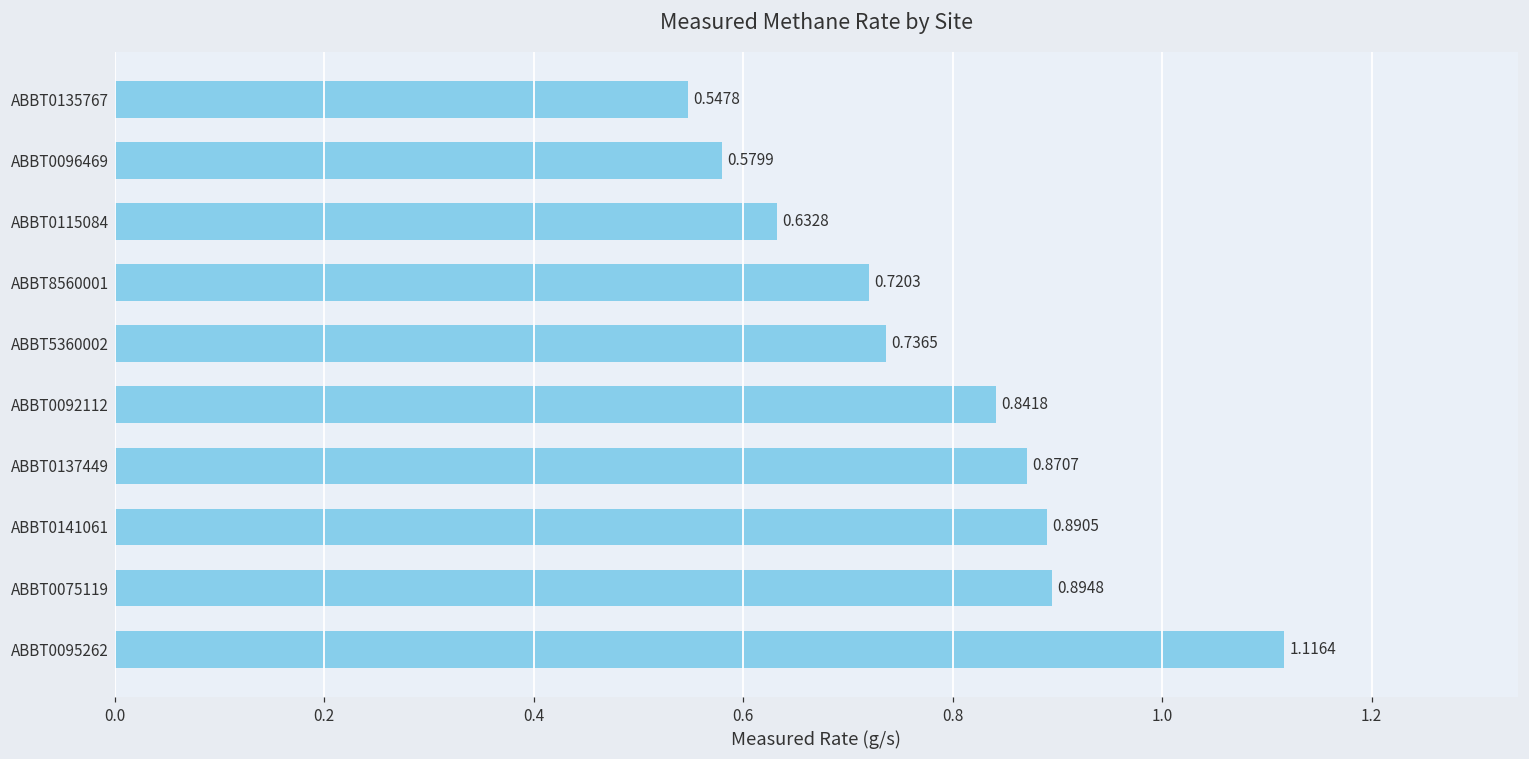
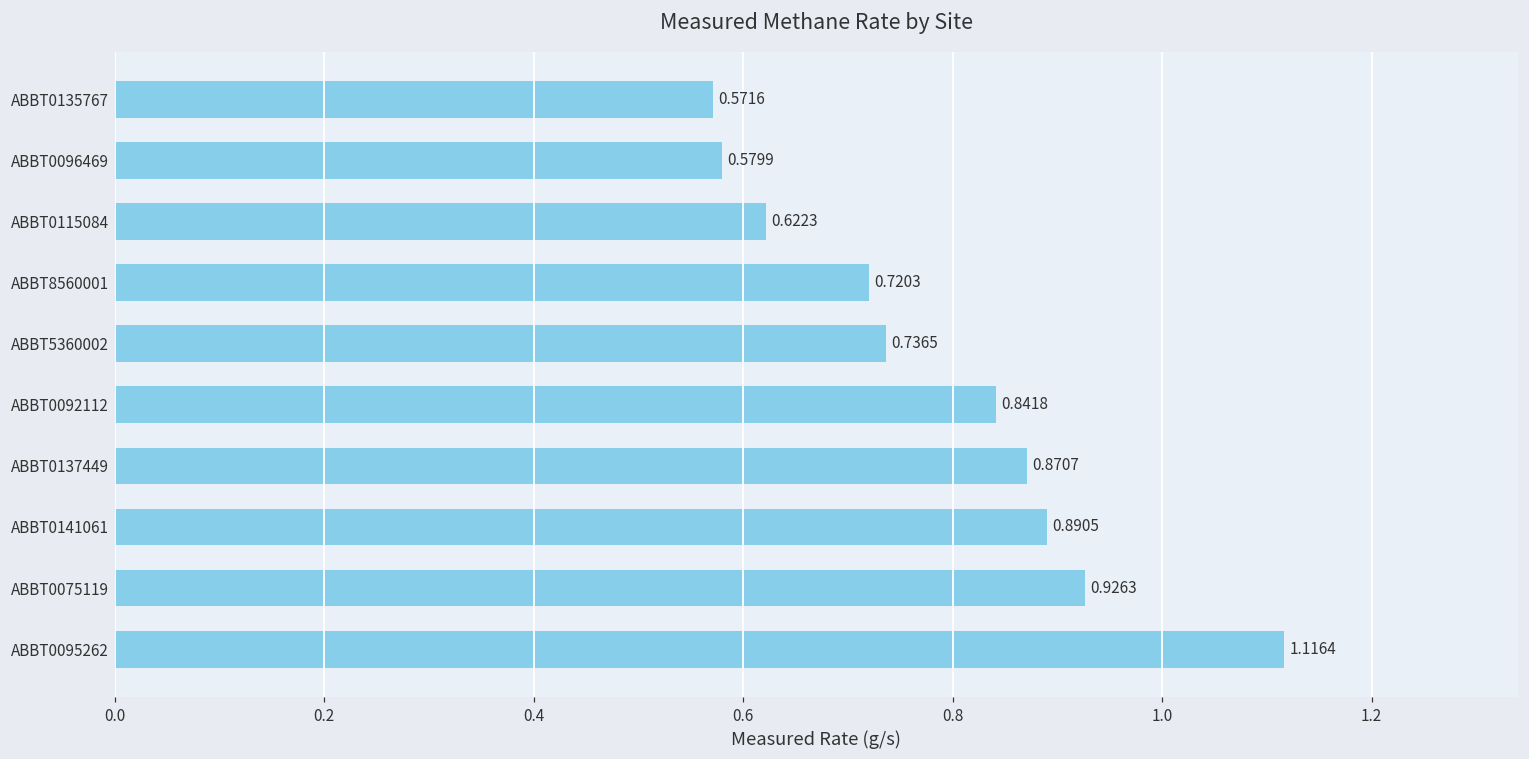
  {
-   "ABBT0135767": 0.5478,
+   "ABBT0135767": 0.5716,
    "ABBT0096469": 0.5799,
-   "ABBT0115084": 0.6328,
+   "ABBT0115084": 0.6223,
    "ABBT8560001": 0.7203,
    "ABBT5360002": 0.7365,
    "ABBT0092112": 0.8418,
    "ABBT0137449": 0.8707,
    "ABBT0141061": 0.8905,
-   "ABBT0075119": 0.8948,
+   "ABBT0075119": 0.9263,
    "ABBT0095262": 1.1164
  }
